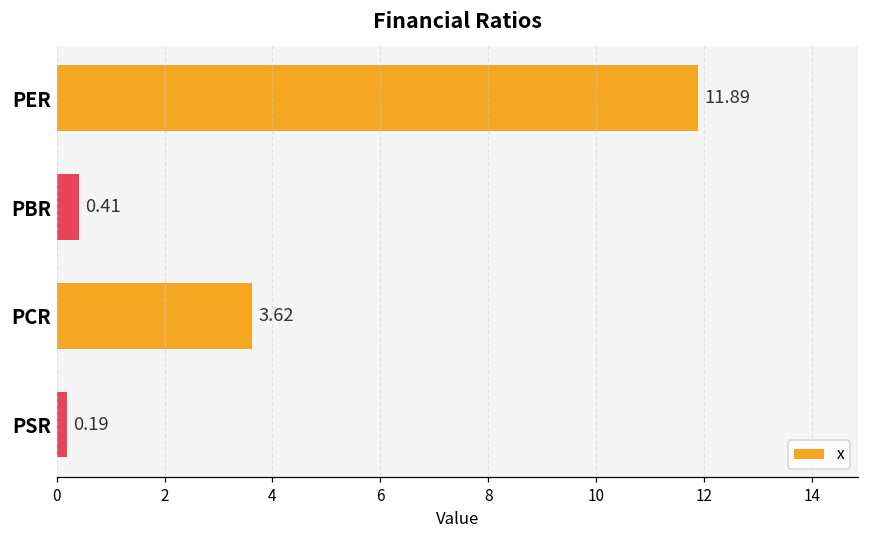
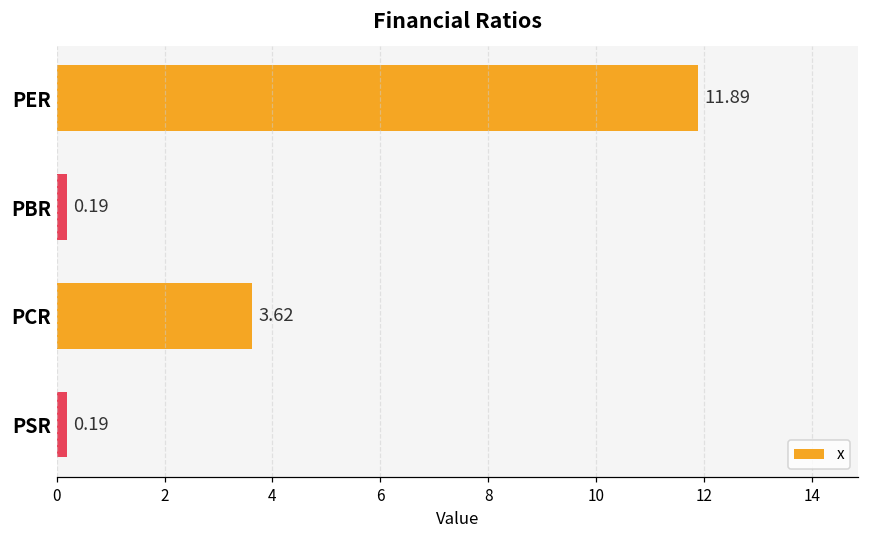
  {
    "PER": 11.89,
-   "PBR": 0.41,
+   "PBR": 0.19,
    "PCR": 3.62,
    "PSR": 0.19
  }
